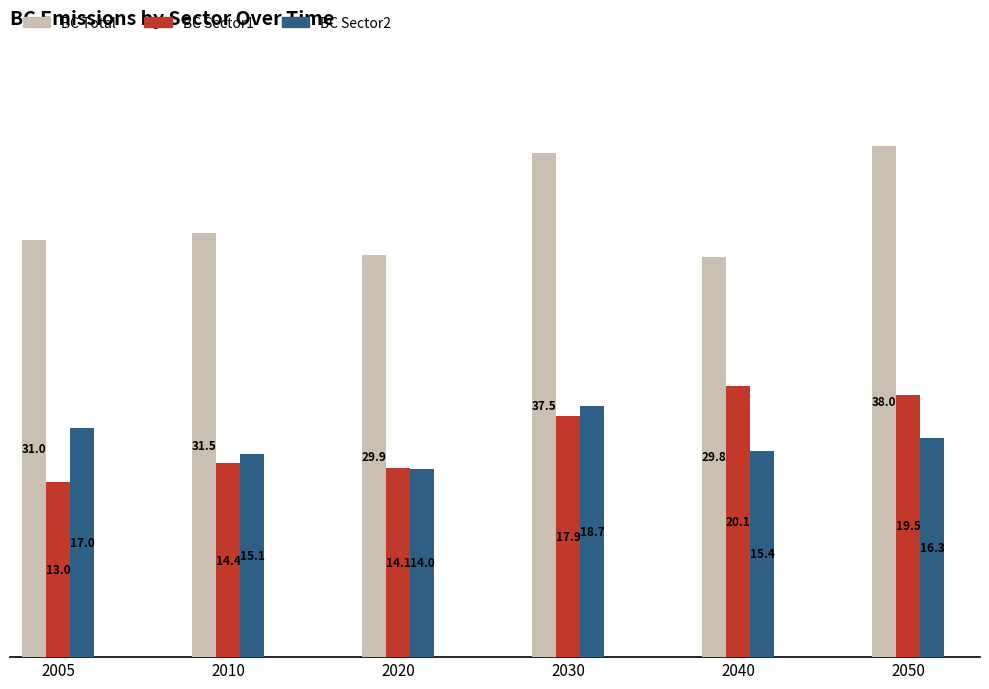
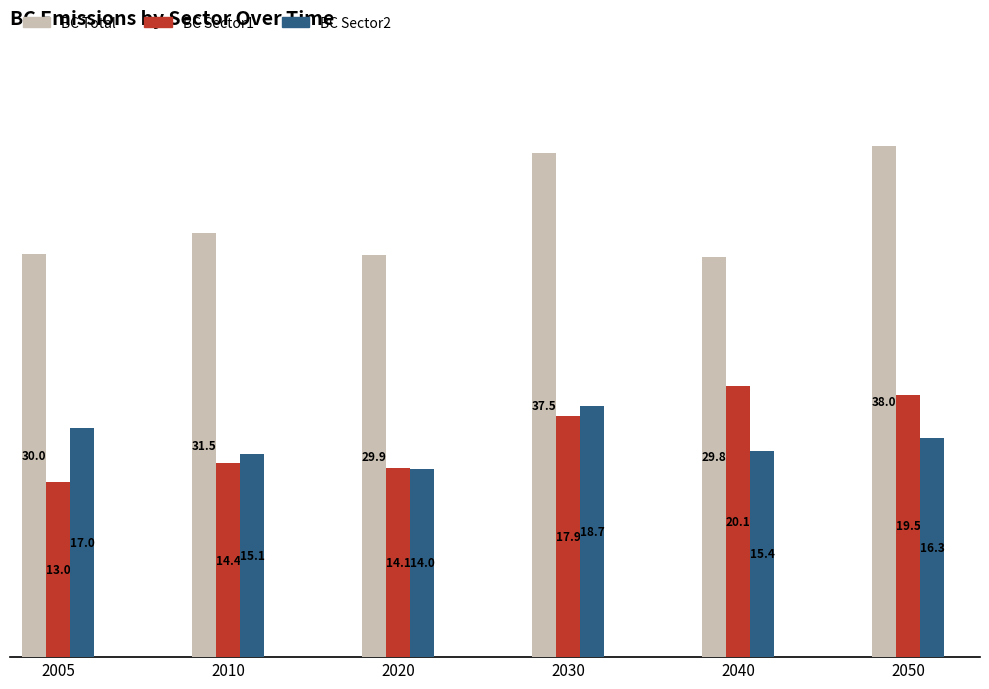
  {
    "BC Total": {
-     "2005": 31.0,
+     "2005": 30.0,
      "2010": 31.5,
      "2020": 29.9,
      "2030": 37.5,
      "2040": 29.8,
      "2050": 38.0
    },
    "BC Sector1": {
      "2005": 13.0,
      "2010": 14.4,
      "2020": 14.1,
      "2030": 17.9,
      "2040": 20.1,
      "2050": 19.5
    },
    "BC Sector2": {
      "2005": 17.0,
      "2010": 15.1,
      "2020": 14.0,
      "2030": 18.7,
      "2040": 15.4,
      "2050": 16.3
    }
  }
